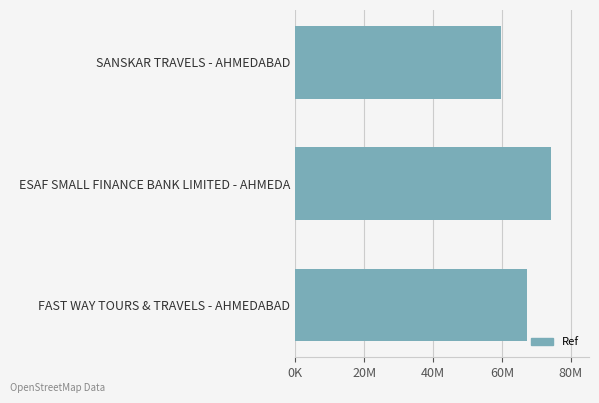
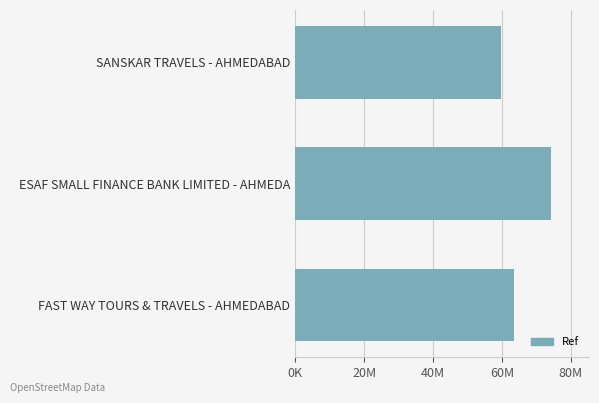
  {
    "SANSKAR TRAVELS - AHMEDABAD": 60000000,
    "ESAF SMALL FINANCE BANK LIMITED - AHMEDA": 74000000,
-   "FAST WAY TOURS & TRAVELS - AHMEDABAD": 67000000
+   "FAST WAY TOURS & TRAVELS - AHMEDABAD": 64000000
  }
